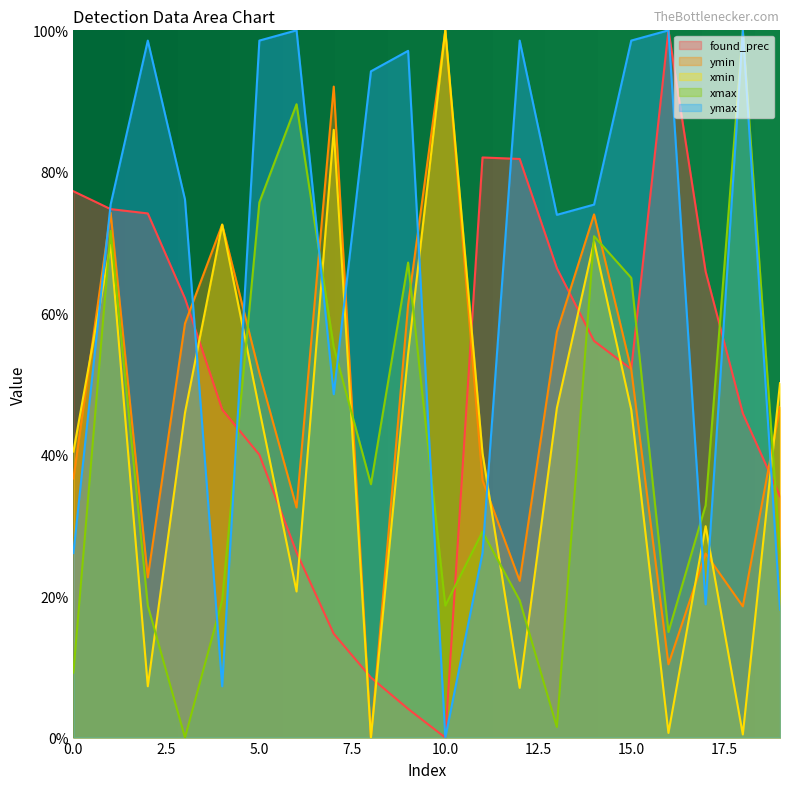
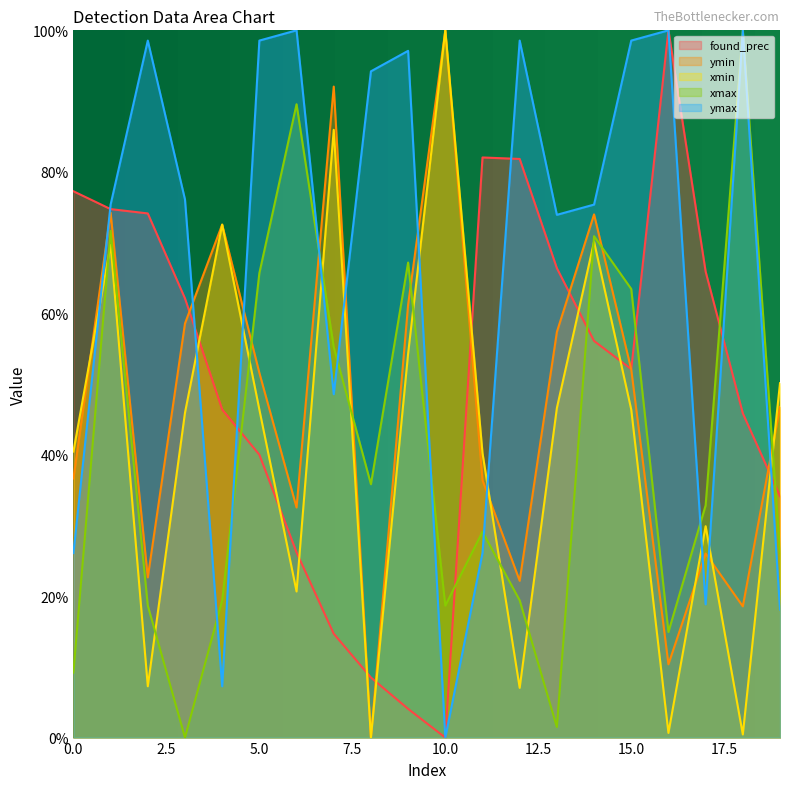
  {
    "xmax": {
      "0.0": "9%",
-     "5.0": "76%",
+     "5.0": "66%",
      "10.0": "19%",
-     "15.0": "65%"
+     "15.0": "63%"
    },
    "ymax": {
      "0.0": "26%",
      "5.0": "99%",
      "15.0": "99%"
    }
  }
